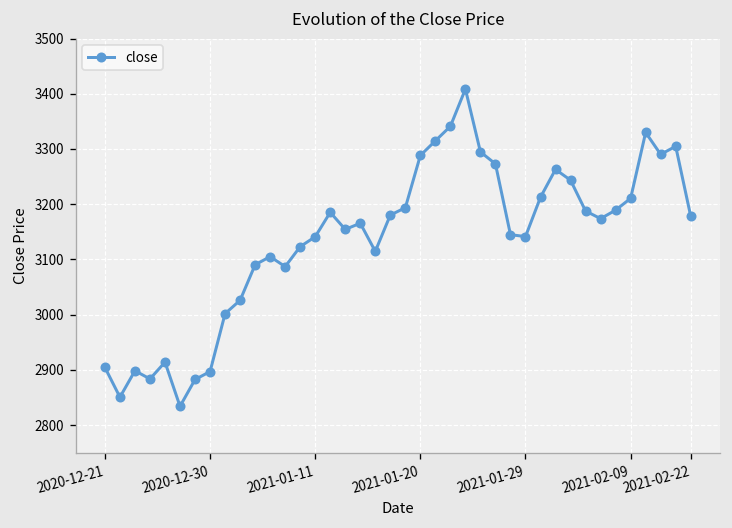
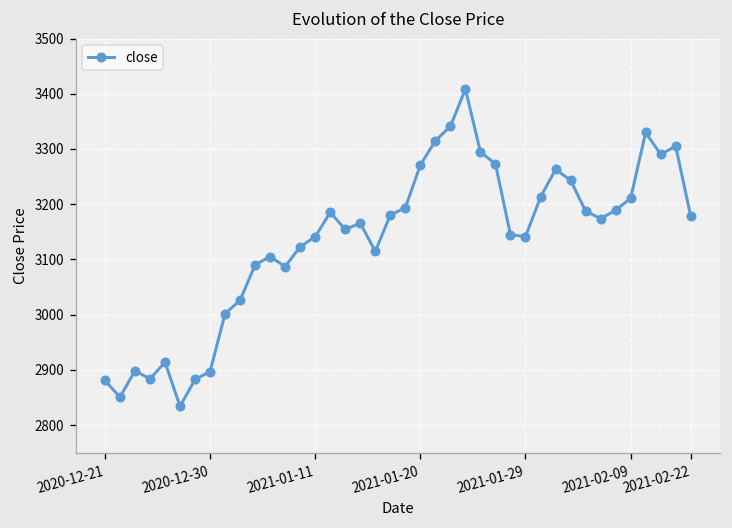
  {
-   "2020-12-21": 2900,
+   "2020-12-21": 2880,
    "2020-12-30": 2900,
    "2021-01-11": 3140,
-   "2021-01-20": 3290,
+   "2021-01-20": 3270,
    "2021-01-29": 3140,
    "2021-02-09": 3210,
    "2021-02-22": 3180
  }
